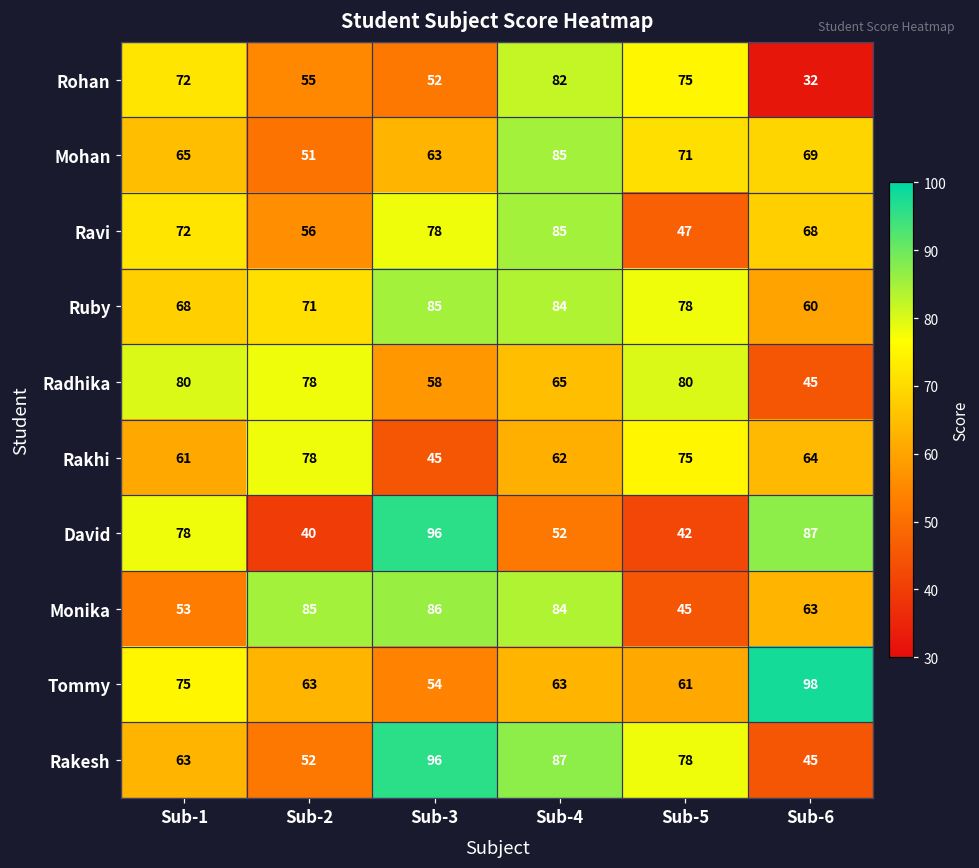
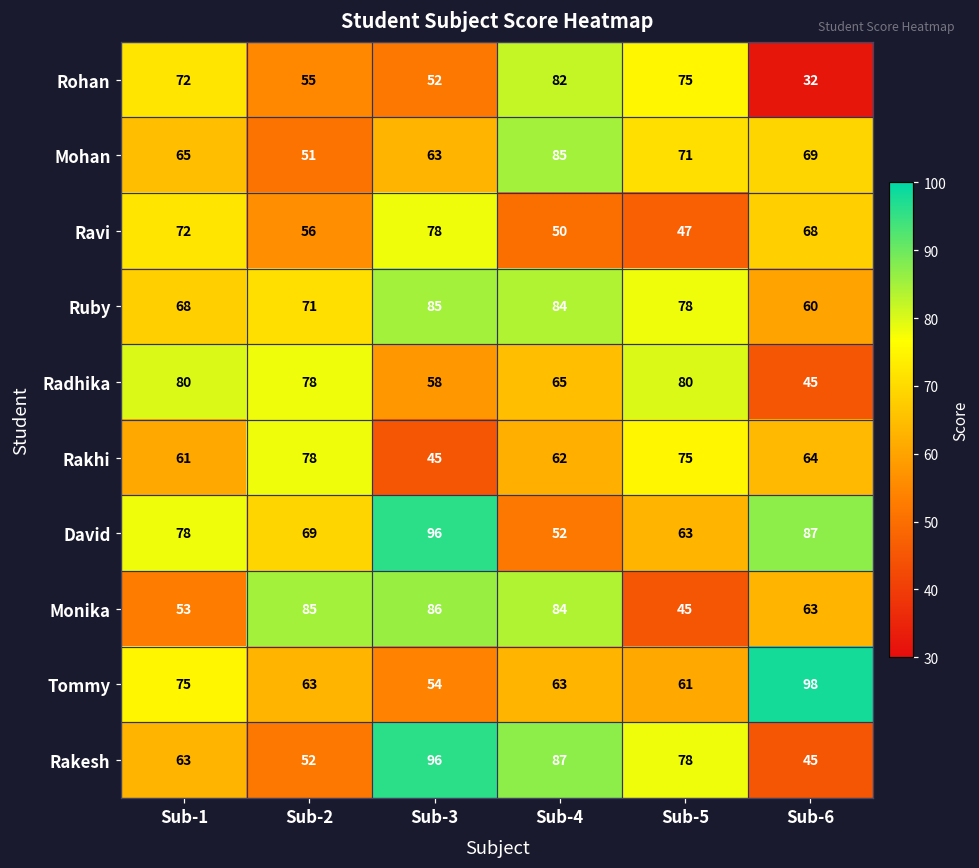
  {
    "Rohan": {
      "Sub-1": 72,
      "Sub-2": 55,
      "Sub-3": 52,
      "Sub-4": 82,
      "Sub-5": 75,
      "Sub-6": 32
    },
    "Mohan": {
      "Sub-1": 65,
      "Sub-2": 51,
      "Sub-3": 63,
      "Sub-4": 85,
      "Sub-5": 71,
      "Sub-6": 69
    },
    "Ravi": {
      "Sub-1": 72,
      "Sub-2": 56,
      "Sub-3": 78,
-     "Sub-4": 85,
+     "Sub-4": 50,
      "Sub-5": 47,
      "Sub-6": 68
    },
    "Ruby": {
      "Sub-1": 68,
      "Sub-2": 71,
      "Sub-3": 85,
      "Sub-4": 84,
      "Sub-5": 78,
      "Sub-6": 60
    },
    "Radhika": {
      "Sub-1": 80,
      "Sub-2": 78,
      "Sub-3": 58,
      "Sub-4": 65,
      "Sub-5": 80,
      "Sub-6": 45
    },
    "Rakhi": {
      "Sub-1": 61,
      "Sub-2": 78,
      "Sub-3": 45,
      "Sub-4": 62,
      "Sub-5": 75,
      "Sub-6": 64
    },
    "David": {
      "Sub-1": 78,
-     "Sub-2": 40,
+     "Sub-2": 69,
      "Sub-3": 96,
      "Sub-4": 52,
-     "Sub-5": 42,
+     "Sub-5": 63,
      "Sub-6": 87
    },
    "Monika": {
      "Sub-1": 53,
      "Sub-2": 85,
      "Sub-3": 86,
      "Sub-4": 84,
      "Sub-5": 45,
      "Sub-6": 63
    },
    "Tommy": {
      "Sub-1": 75,
      "Sub-2": 63,
      "Sub-3": 54,
      "Sub-4": 63,
      "Sub-5": 61,
      "Sub-6": 98
    },
    "Rakesh": {
      "Sub-1": 63,
      "Sub-2": 52,
      "Sub-3": 96,
      "Sub-4": 87,
      "Sub-5": 78,
      "Sub-6": 45
    }
  }
